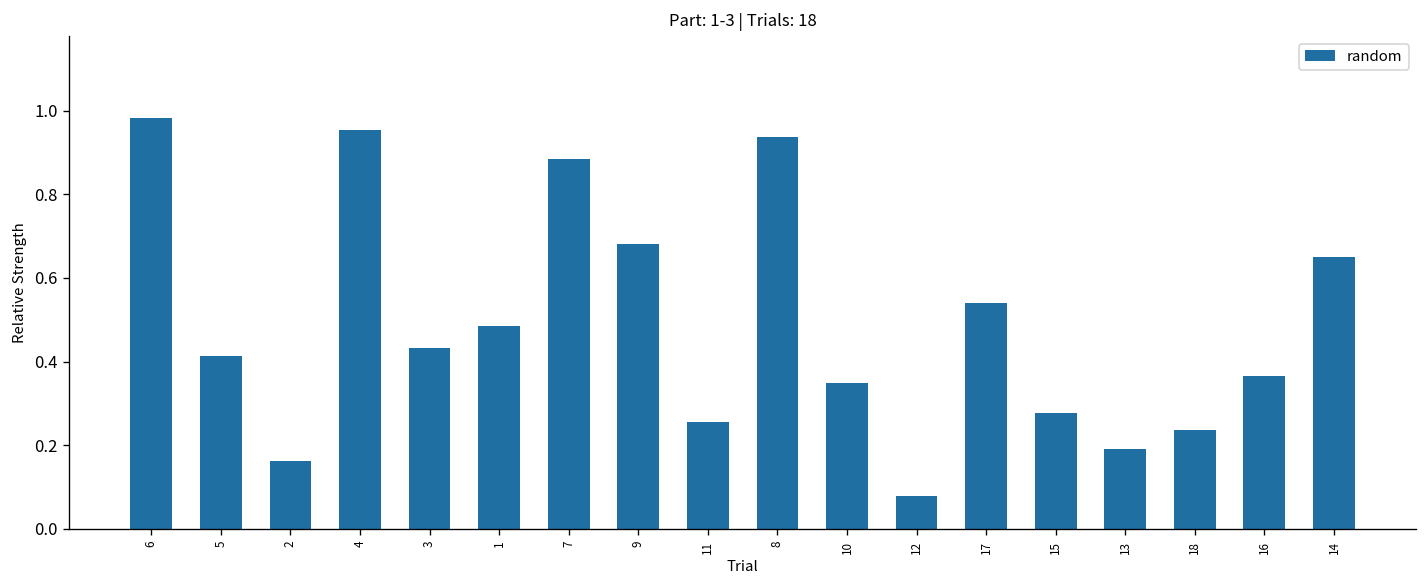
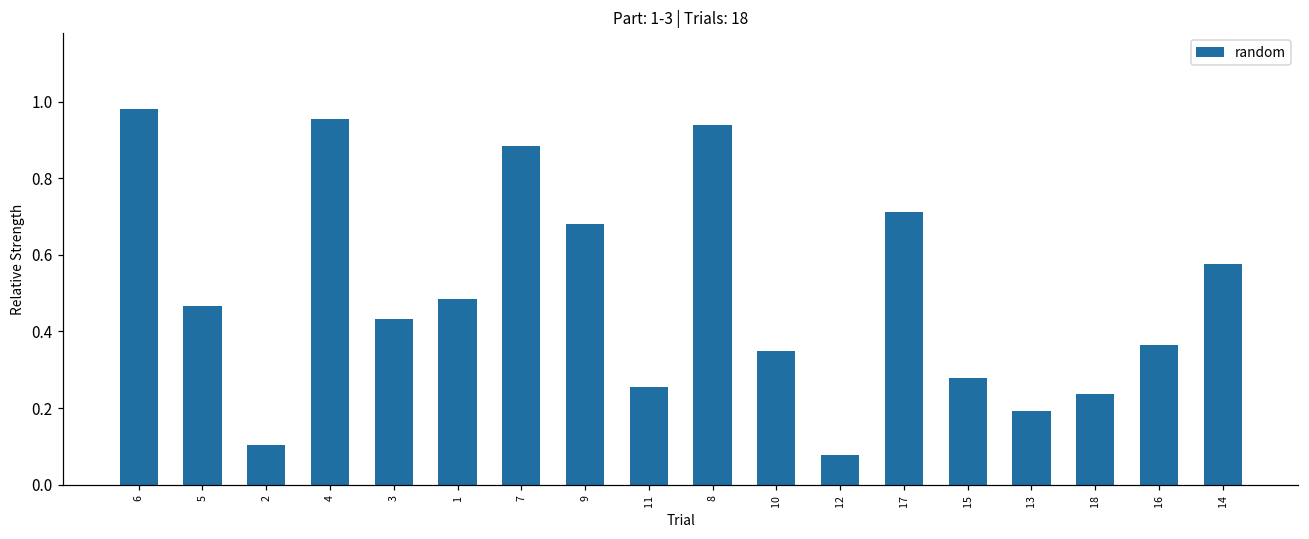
  {
    "6": 0.98,
-   "5": 0.41,
-   "2": 0.16,
+   "5": 0.47,
+   "2": 0.10,
    "4": 0.96,
    "3": 0.43,
    "1": 0.48,
    "7": 0.88,
    "9": 0.68,
    "11": 0.26,
    "8": 0.94,
    "10": 0.35,
    "12": 0.08,
-   "17": 0.54,
+   "17": 0.71,
    "15": 0.28,
    "13": 0.19,
    "18": 0.24,
    "16": 0.37,
-   "14": 0.65
+   "14": 0.58
  }
